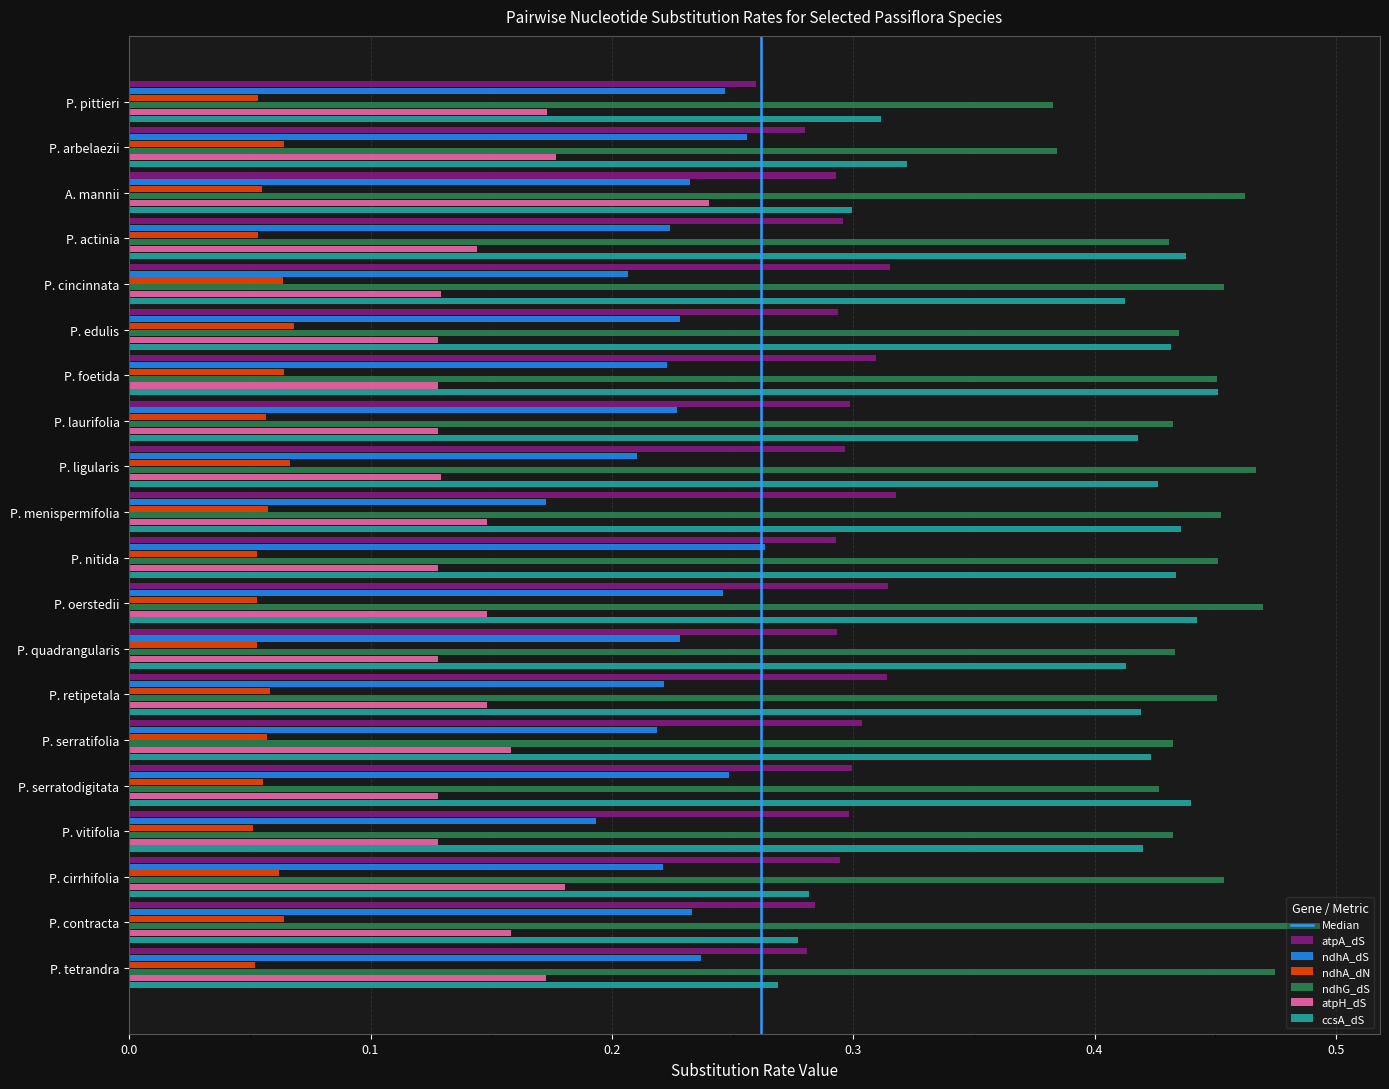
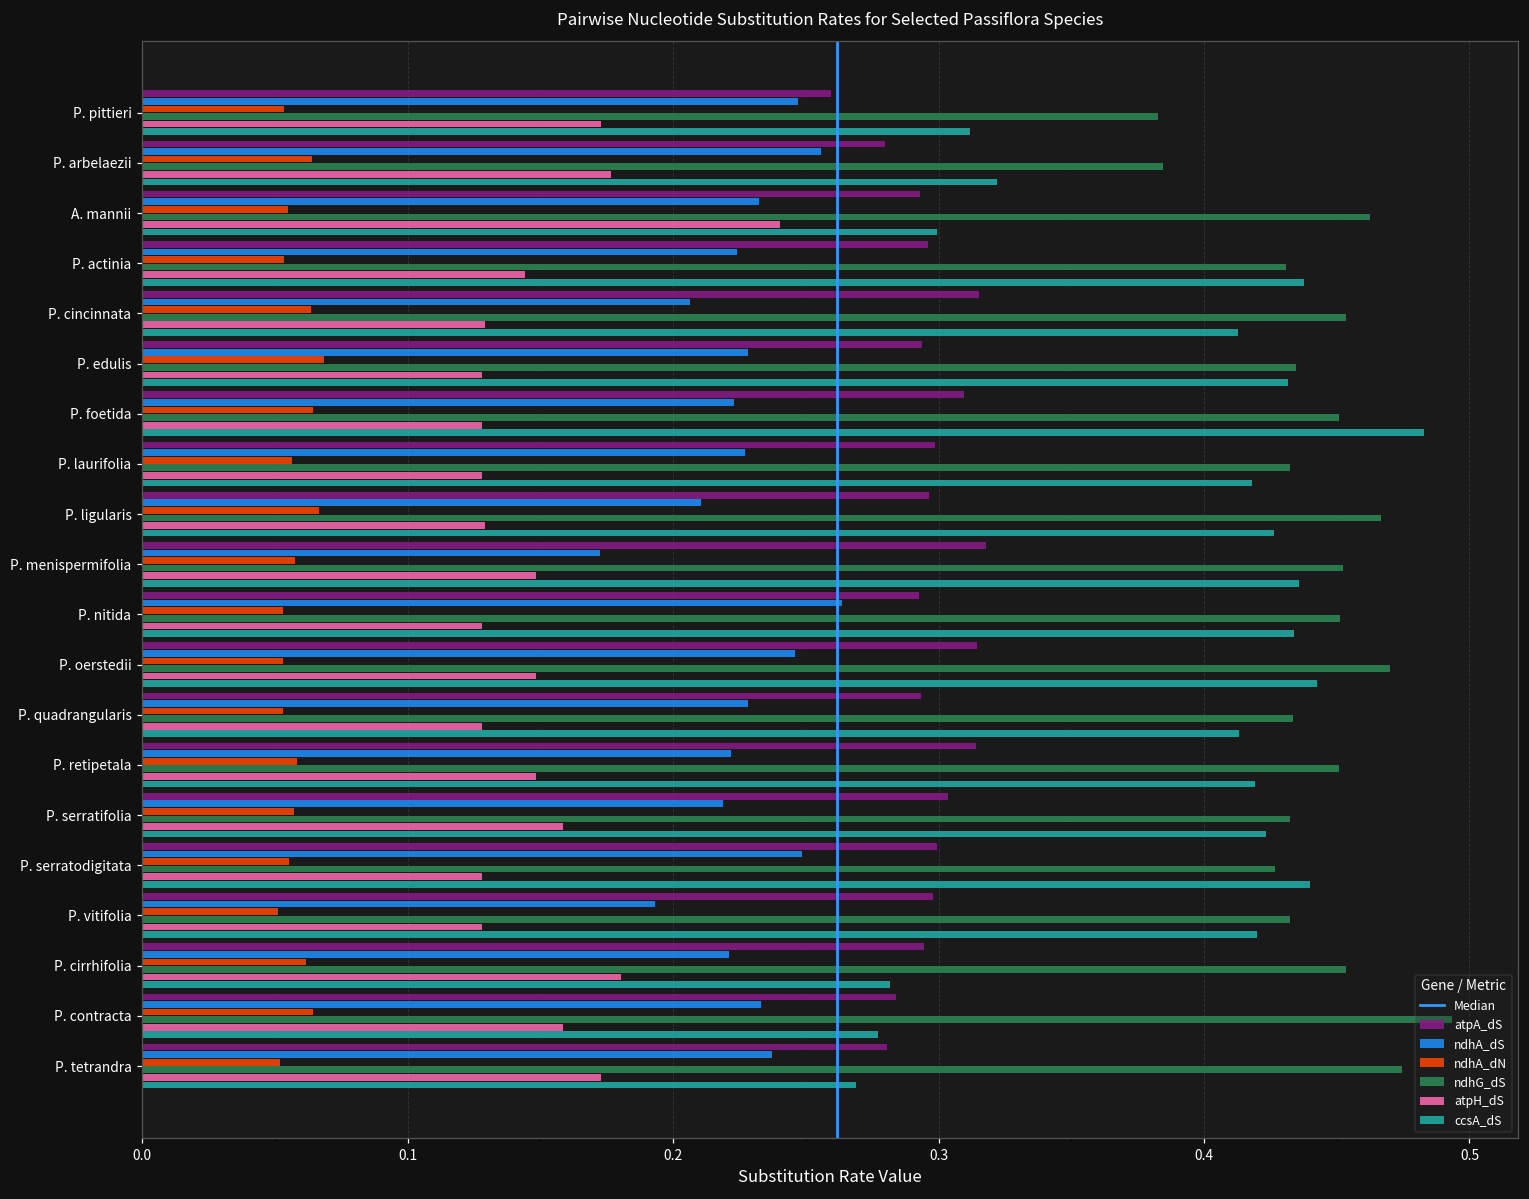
  {
    "atpA_dS": {
      "P. pittieri": 0.260,
      "P. arbelaezii": 0.280,
      "A. mannii": 0.293,
      "P. actinia": 0.296,
      "P. cincinnata": 0.315,
      "P. edulis": 0.294,
      "P. foetida": 0.310,
      "P. laurifolia": 0.299,
      "P. ligularis": 0.296,
      "P. menispermifolia": 0.318,
      "P. nitida": 0.293,
      "P. oerstedii": 0.315,
      "P. quadrangularis": 0.293,
      "P. retipetala": 0.314,
      "P. serratifolia": 0.304,
      "P. serratodigitata": 0.300,
      "P. vitifolia": 0.298,
      "P. cirrhifolia": 0.295,
      "P. contracta": 0.284,
      "P. tetrandra": 0.281
    },
    "ndhA_dS": {
      "P. pittieri": 0.247,
      "P. arbelaezii": 0.256,
      "A. mannii": 0.233,
      "P. actinia": 0.224,
      "P. cincinnata": 0.207,
      "P. edulis": 0.228,
      "P. foetida": 0.223,
      "P. laurifolia": 0.227,
      "P. ligularis": 0.211,
      "P. menispermifolia": 0.173,
      "P. nitida": 0.264,
      "P. oerstedii": 0.246,
      "P. quadrangularis": 0.228,
      "P. retipetala": 0.222,
      "P. serratifolia": 0.219,
      "P. serratodigitata": 0.248,
      "P. vitifolia": 0.193,
      "P. cirrhifolia": 0.221,
      "P. contracta": 0.233,
      "P. tetrandra": 0.237
    },
    "ndhA_dN": {
      "P. pittieri": 0.053,
      "P. arbelaezii": 0.064,
      "A. mannii": 0.055,
      "P. actinia": 0.054,
      "P. cincinnata": 0.064,
      "P. edulis": 0.068,
      "P. foetida": 0.064,
      "P. laurifolia": 0.057,
      "P. ligularis": 0.067,
      "P. menispermifolia": 0.058,
      "P. nitida": 0.053,
      "P. oerstedii": 0.053,
      "P. quadrangularis": 0.053,
      "P. retipetala": 0.058,
      "P. serratifolia": 0.057,
      "P. serratodigitata": 0.056,
      "P. vitifolia": 0.051,
      "P. cirrhifolia": 0.062,
      "P. contracta": 0.064,
      "P. tetrandra": 0.052
    },
    "ndhG_dS": {
      "P. pittieri": 0.383,
      "P. arbelaezii": 0.385,
      "A. mannii": 0.463,
      "P. actinia": 0.431,
      "P. cincinnata": 0.454,
      "P. edulis": 0.435,
      "P. foetida": 0.451,
      "P. laurifolia": 0.432,
      "P. ligularis": 0.467,
      "P. menispermifolia": 0.453,
      "P. nitida": 0.451,
      "P. oerstedii": 0.470,
      "P. quadrangularis": 0.433,
      "P. retipetala": 0.451,
      "P. serratifolia": 0.432,
      "P. serratodigitata": 0.427,
      "P. vitifolia": 0.432,
      "P. cirrhifolia": 0.454,
      "P. tetrandra": 0.475
    },
    "atpH_dS": {
      "P. pittieri": 0.173,
      "P. arbelaezii": 0.177,
      "A. mannii": 0.240,
      "P. actinia": 0.144,
      "P. cincinnata": 0.129,
      "P. edulis": 0.128,
      "P. foetida": 0.128,
      "P. laurifolia": 0.128,
      "P. ligularis": 0.129,
      "P. menispermifolia": 0.148,
      "P. nitida": 0.128,
      "P. oerstedii": 0.148,
      "P. quadrangularis": 0.128,
      "P. retipetala": 0.148,
      "P. serratifolia": 0.158,
      "P. serratodigitata": 0.128,
      "P. vitifolia": 0.128,
      "P. cirrhifolia": 0.181,
      "P. contracta": 0.158,
      "P. tetrandra": 0.173
    },
    "ccsA_dS": {
      "P. pittieri": 0.312,
      "P. arbelaezii": 0.322,
      "A. mannii": 0.299,
      "P. actinia": 0.438,
      "P. cincinnata": 0.413,
      "P. edulis": 0.432,
-     "P. foetida": 0.451,
+     "P. foetida": 0.483,
      "P. laurifolia": 0.418,
      "P. ligularis": 0.426,
      "P. menispermifolia": 0.436,
      "P. nitida": 0.434,
      "P. oerstedii": 0.443,
      "P. quadrangularis": 0.413,
      "P. retipetala": 0.419,
      "P. serratifolia": 0.423,
      "P. serratodigitata": 0.440,
      "P. vitifolia": 0.420,
      "P. cirrhifolia": 0.282,
      "P. contracta": 0.277,
      "P. tetrandra": 0.269
    }
  }
